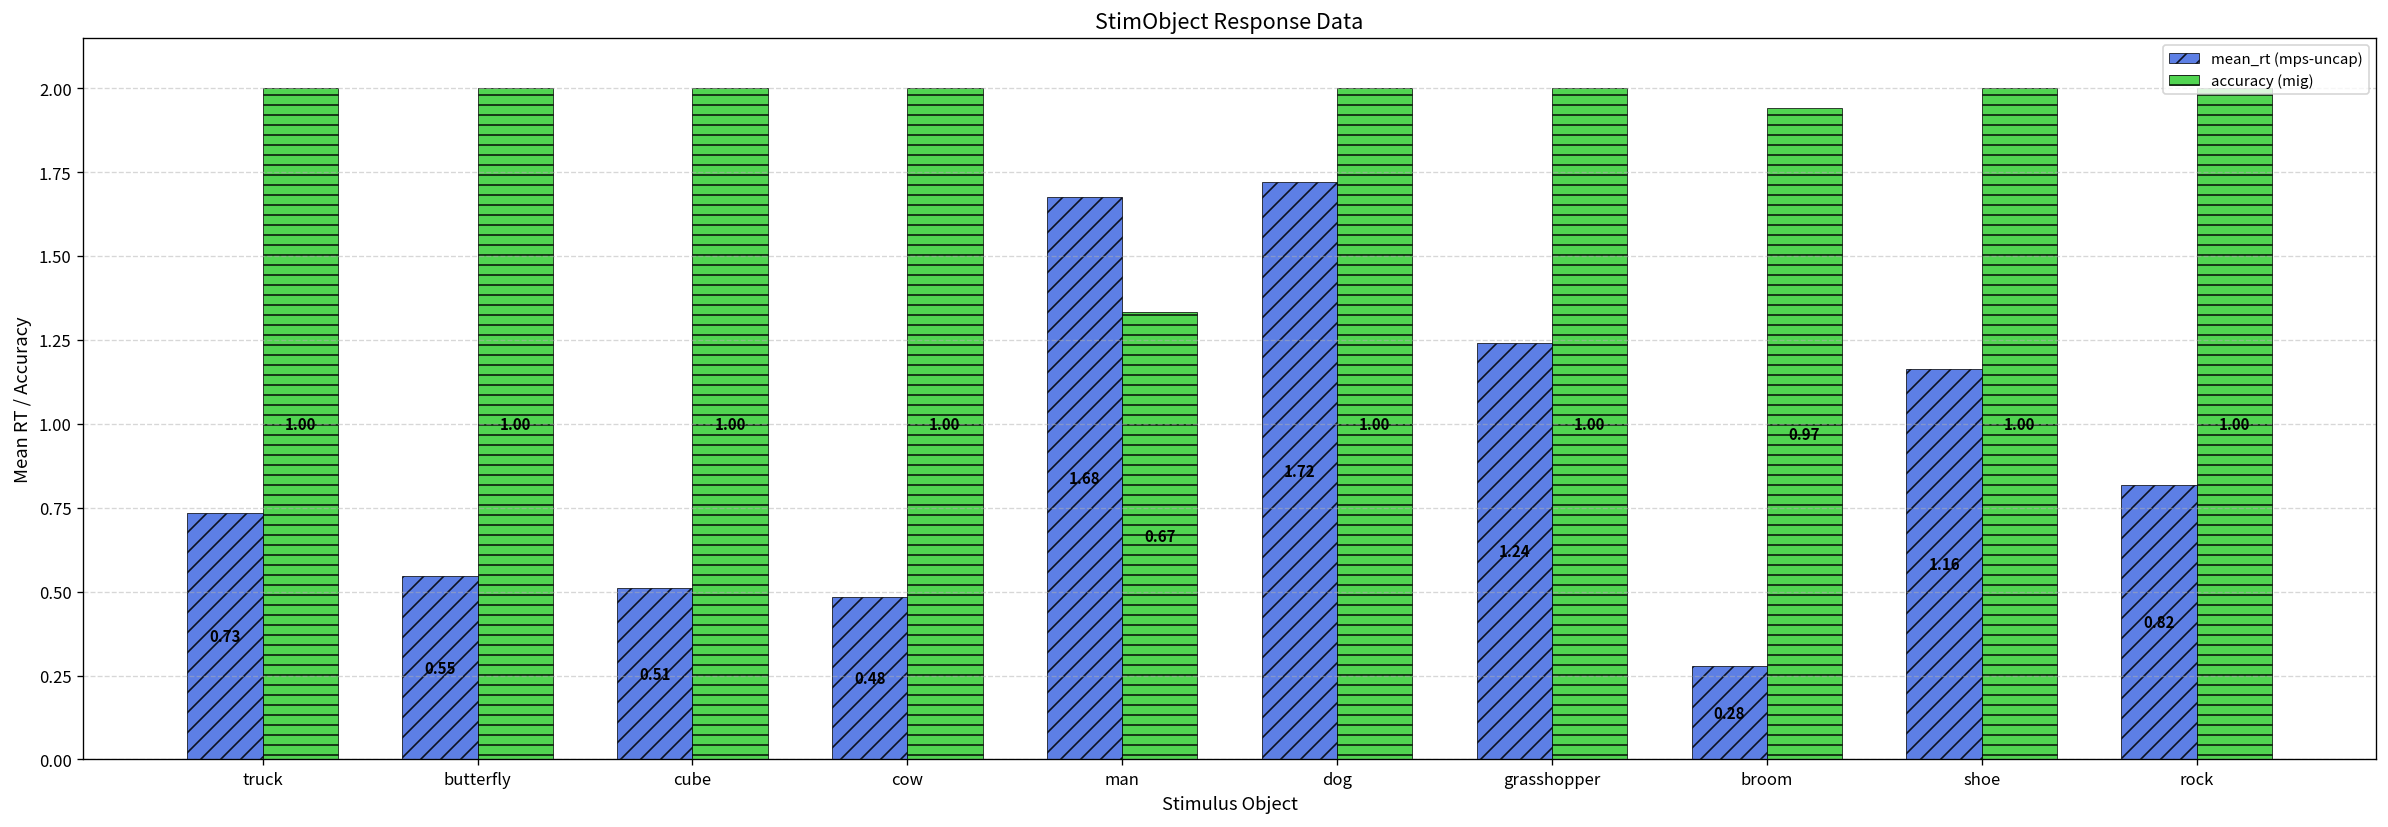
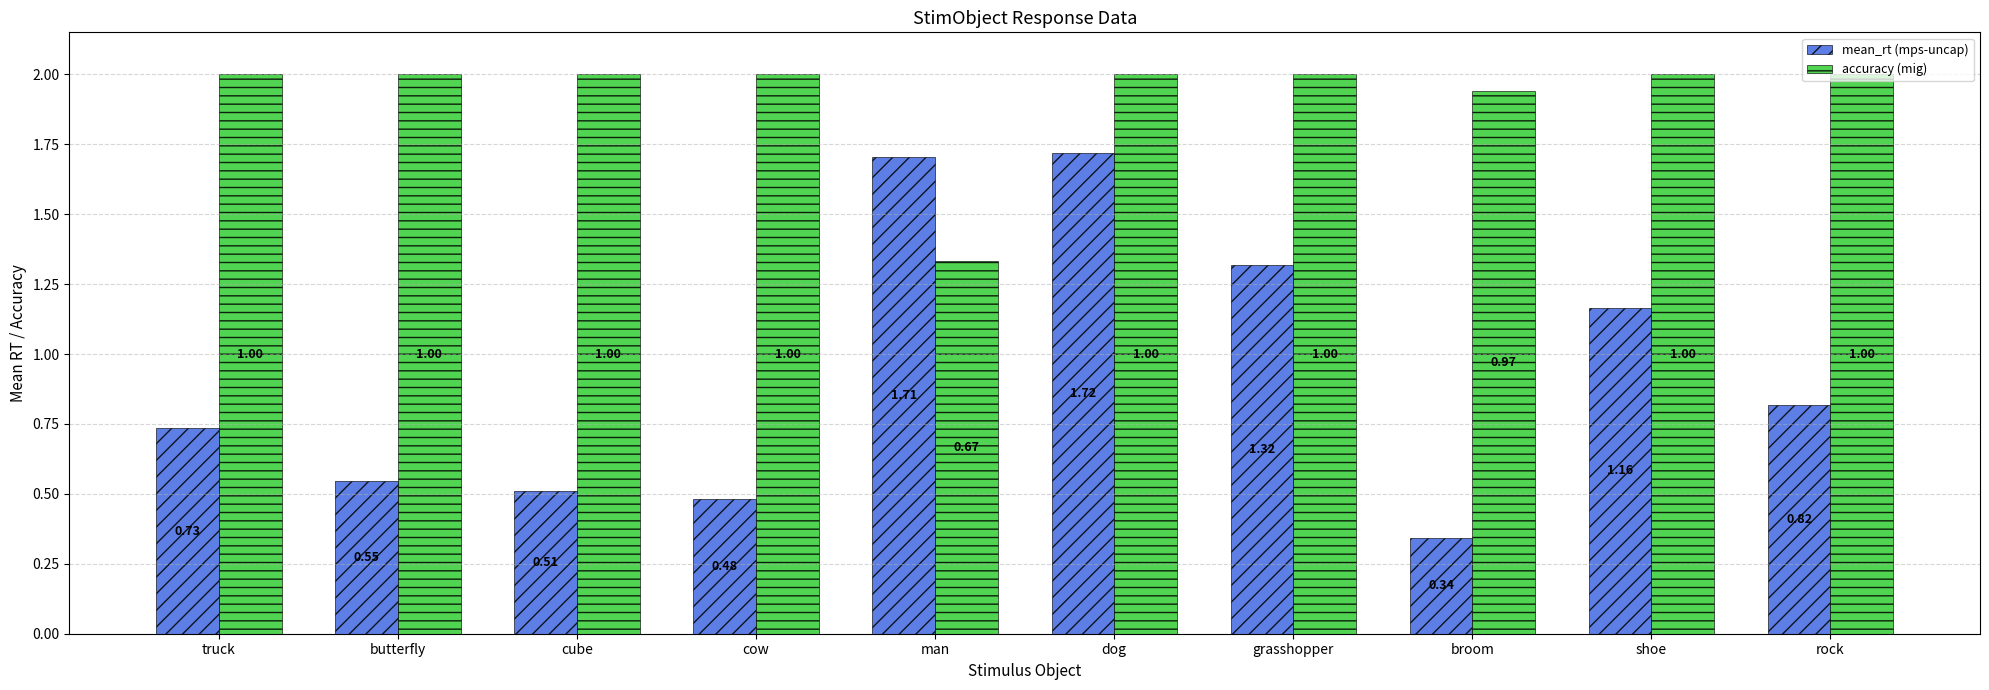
  {
    "mean_rt (mps-uncap)": {
      "truck": 0.73,
      "butterfly": 0.55,
      "cube": 0.51,
      "cow": 0.48,
-     "man": 1.68,
+     "man": 1.71,
      "dog": 1.72,
-     "grasshopper": 1.24,
-     "broom": 0.28,
+     "grasshopper": 1.32,
+     "broom": 0.34,
      "shoe": 1.16,
      "rock": 0.82
    }
  }
